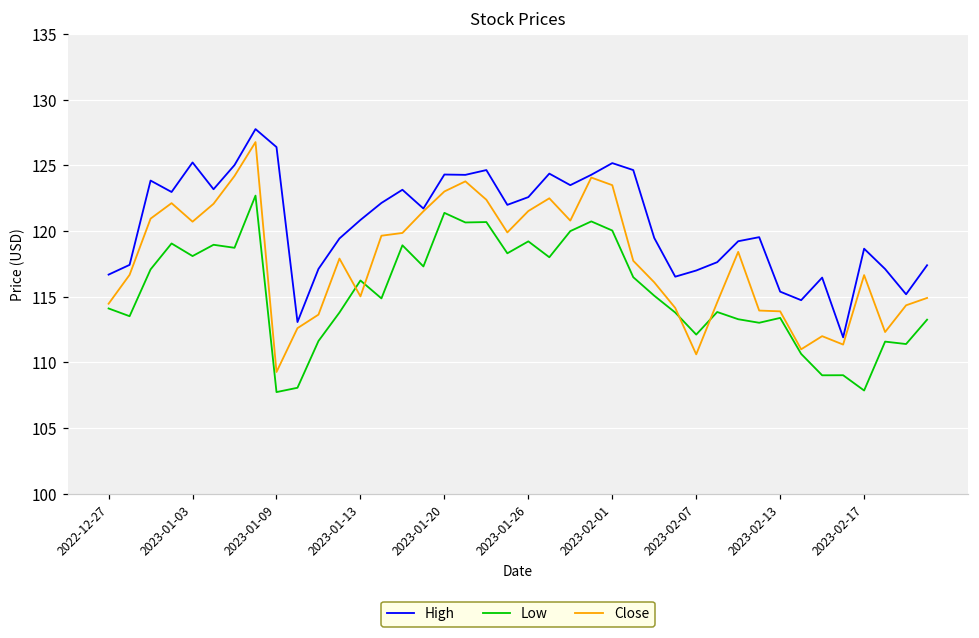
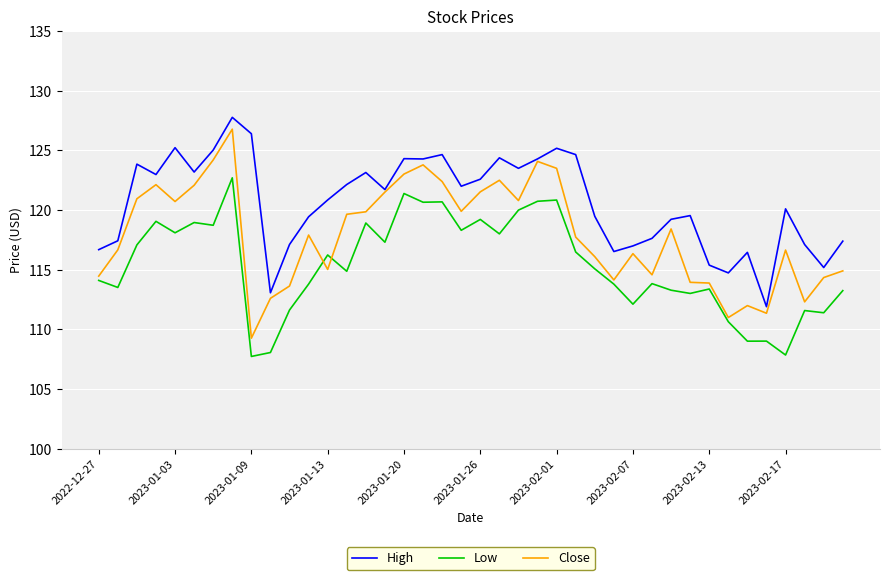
  {
    "High": {
      "2022-12-27": 116.7,
      "2023-01-03": 125.2,
      "2023-01-09": 126.4,
      "2023-01-13": 120.8,
      "2023-01-20": 124.3,
      "2023-01-26": 122.6,
      "2023-02-01": 125.2,
      "2023-02-07": 117.0,
      "2023-02-13": 115.4,
-     "2023-02-17": 118.7
+     "2023-02-17": 120.1
    },
    "Low": {
      "2022-12-27": 114.1,
      "2023-01-03": 118.1,
      "2023-01-09": 107.7,
      "2023-01-13": 116.2,
      "2023-01-20": 121.4,
      "2023-01-26": 119.2,
-     "2023-02-01": 120.0,
+     "2023-02-01": 120.8,
      "2023-02-07": 112.1,
      "2023-02-13": 113.4,
      "2023-02-17": 107.9
    },
    "Close": {
      "2022-12-27": 114.5,
      "2023-01-03": 120.7,
      "2023-01-09": 109.3,
      "2023-01-13": 115.0,
      "2023-01-20": 123.0,
      "2023-01-26": 121.5,
      "2023-02-01": 123.5,
-     "2023-02-07": 110.6,
+     "2023-02-07": 116.3,
      "2023-02-13": 113.9,
      "2023-02-17": 116.7
    }
  }
